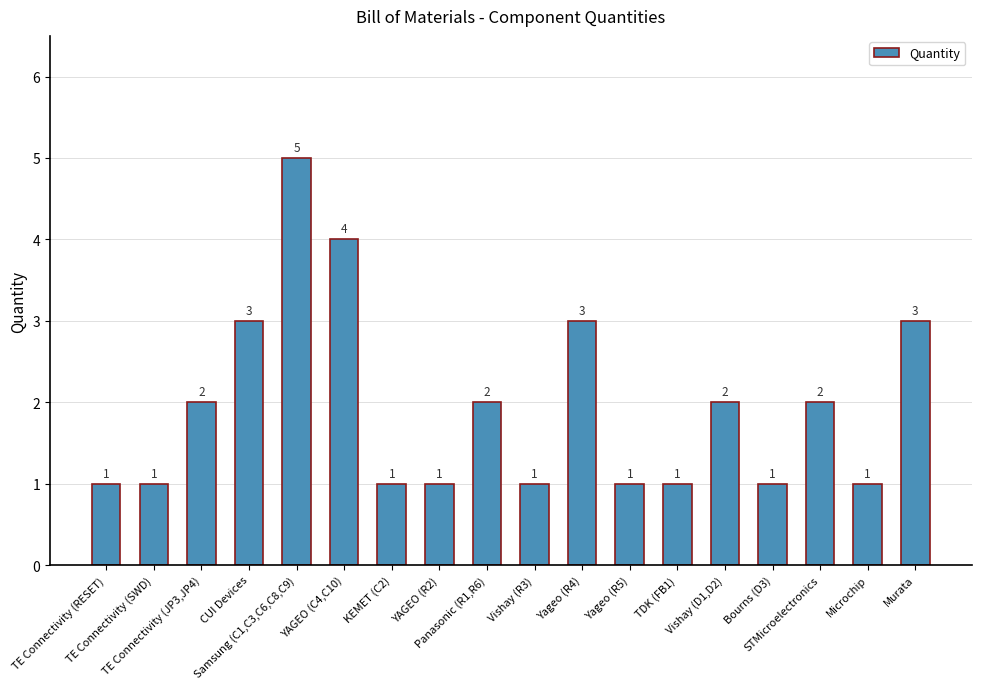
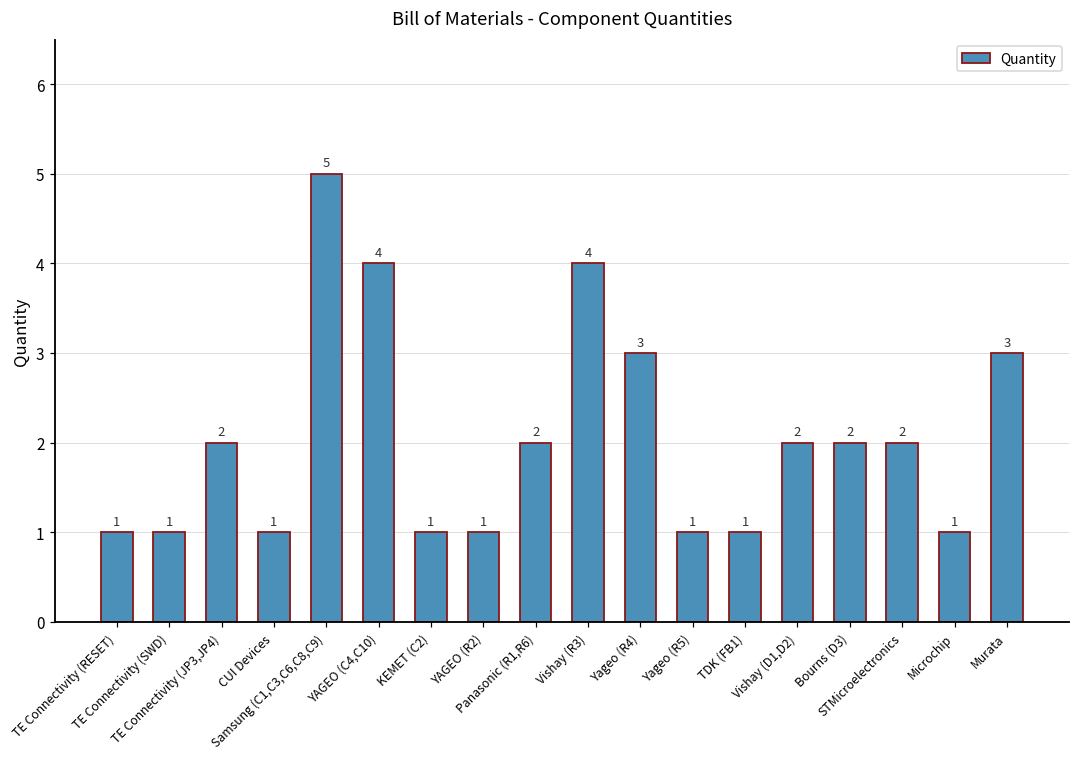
  {
    "TE Connectivity (RESET)": 1,
    "TE Connectivity (SWD)": 1,
    "TE Connectivity (JP3,JP4)": 2,
-   "CUI Devices": 3,
+   "CUI Devices": 1,
    "Samsung (C1,C3,C6,C8,C9)": 5,
    "YAGEO (C4,C10)": 4,
    "KEMET (C2)": 1,
    "YAGEO (R2)": 1,
    "Panasonic (R1,R6)": 2,
-   "Vishay (R3)": 1,
+   "Vishay (R3)": 4,
    "Yageo (R4)": 3,
    "Yageo (R5)": 1,
    "TDK (FB1)": 1,
    "Vishay (D1,D2)": 2,
-   "Bourns (D3)": 1,
+   "Bourns (D3)": 2,
    "STMicroelectronics": 2,
    "Microchip": 1,
    "Murata": 3
  }
